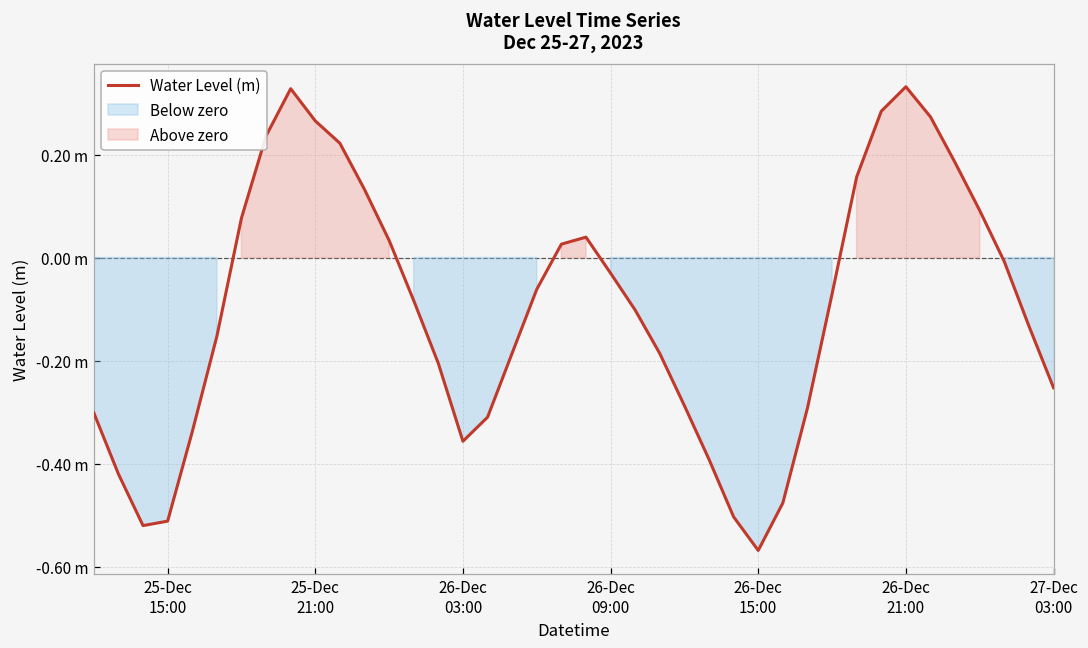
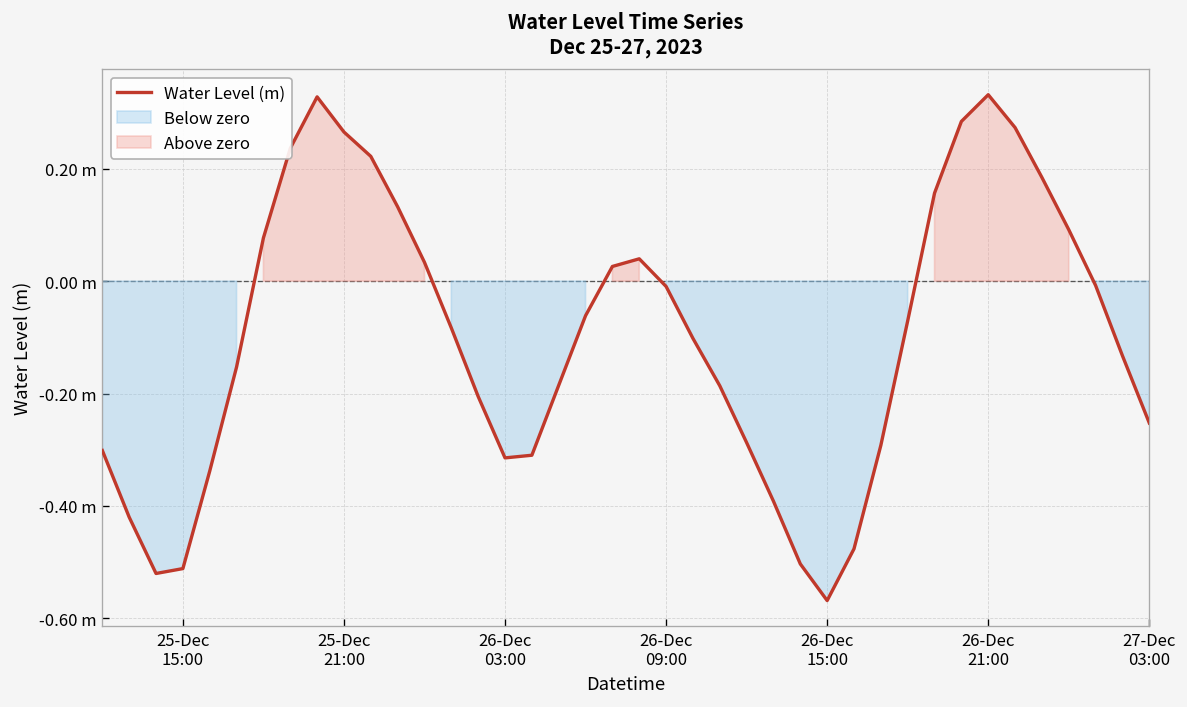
  {
    "25-Dec 15:00": "-0.51 m",
    "25-Dec 21:00": "0.27 m",
-   "26-Dec 03:00": "-0.36 m",
-   "26-Dec 09:00": "-0.03 m",
+   "26-Dec 03:00": "-0.31 m",
+   "26-Dec 09:00": "-0.01 m",
    "26-Dec 15:00": "-0.57 m",
    "26-Dec 21:00": "0.33 m",
    "27-Dec 03:00": "-0.25 m"
  }
